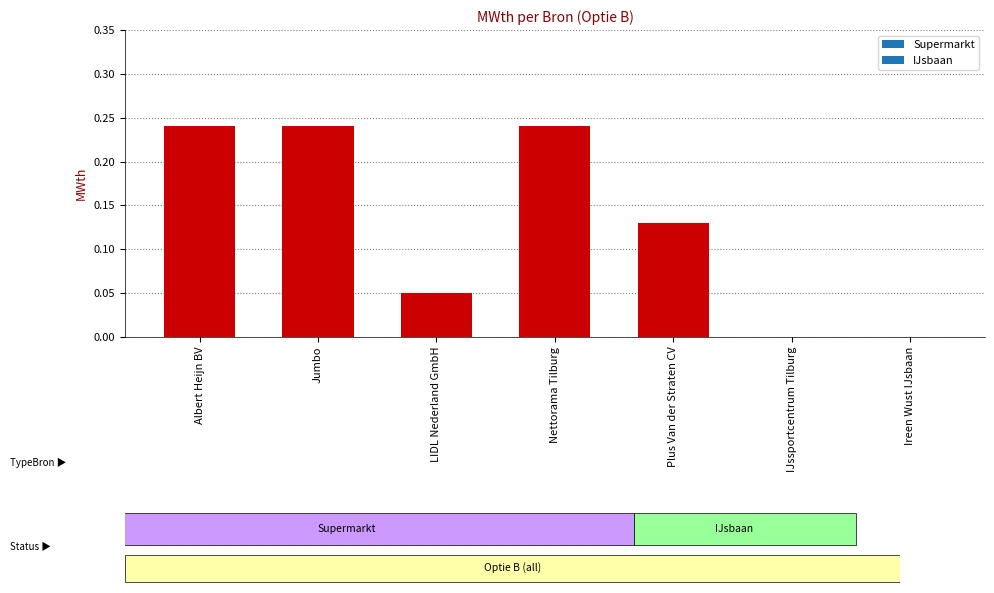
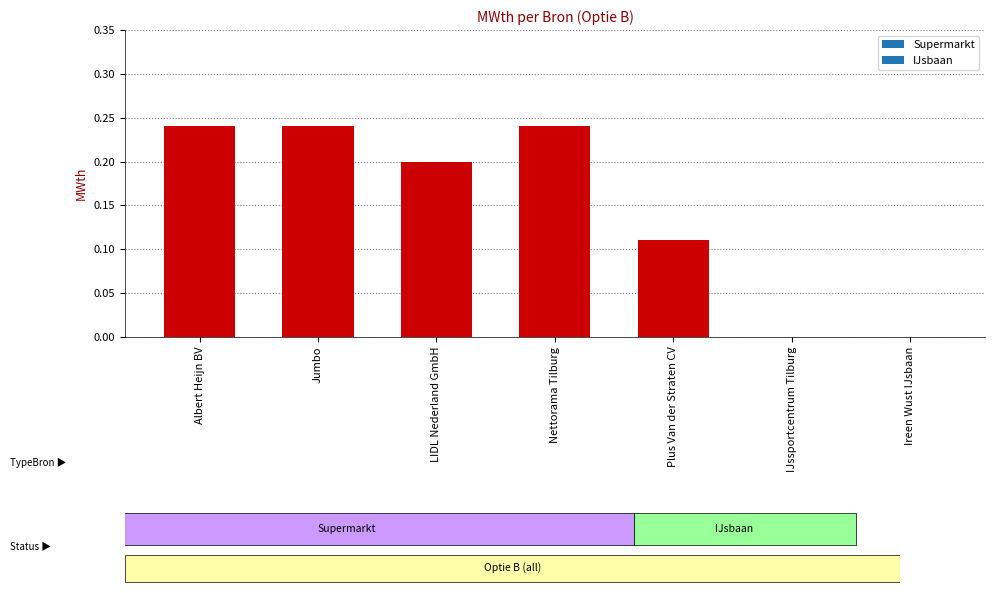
  {
    "Albert Heijn BV": 0.24,
    "Jumbo": 0.24,
-   "LIDL Nederland GmbH": 0.05,
+   "LIDL Nederland GmbH": 0.20,
    "Nettorama Tilburg": 0.24,
-   "Plus Van der Straten CV": 0.13,
+   "Plus Van der Straten CV": 0.11,
    "IJssportcentrum Tilburg": 0.00,
    "Ireen Wust IJsbaan": 0.00
  }
